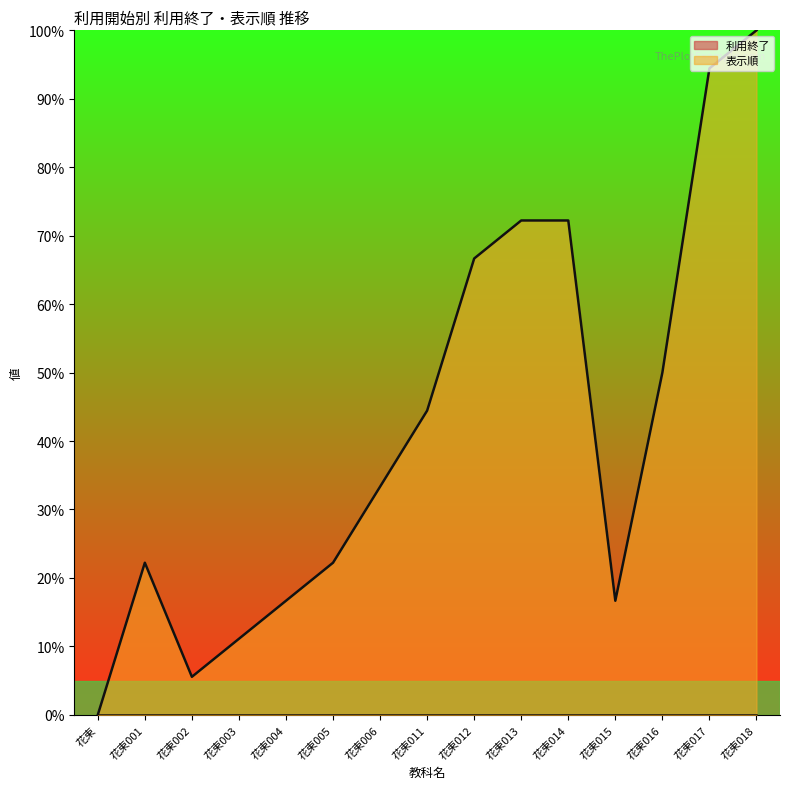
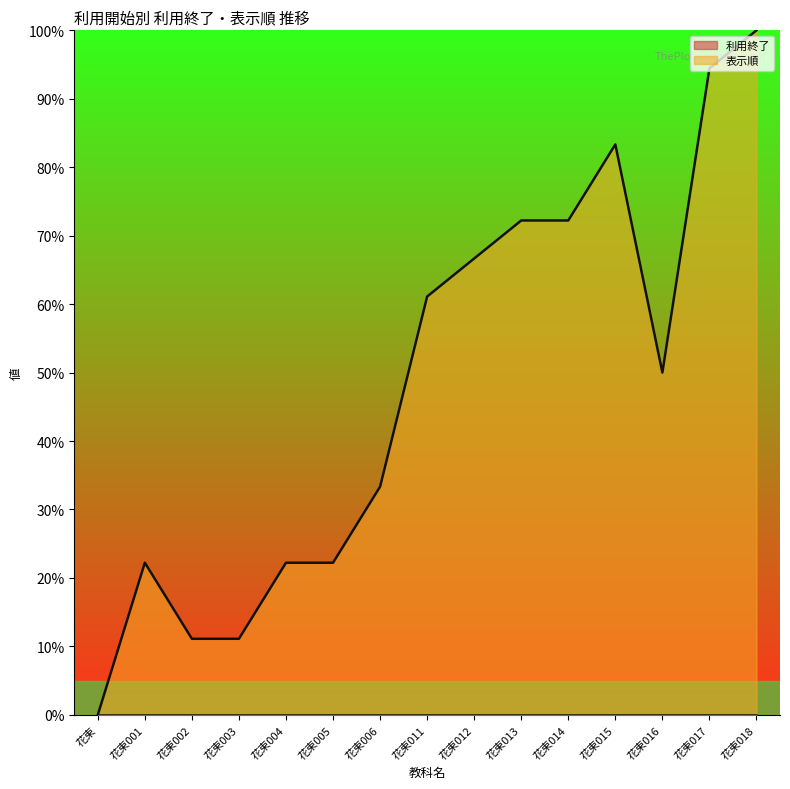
  {
    "表示順": {
      "花束001": "22%",
-     "花束002": "6%",
+     "花束002": "11%",
      "花束003": "11%",
-     "花束004": "17%",
+     "花束004": "22%",
      "花束005": "22%",
      "花束006": "33%",
-     "花束011": "44%",
+     "花束011": "61%",
      "花束012": "67%",
      "花束013": "72%",
      "花束014": "72%",
-     "花束015": "17%",
+     "花束015": "83%",
      "花束016": "50%",
      "花束018": "100%"
    }
  }
